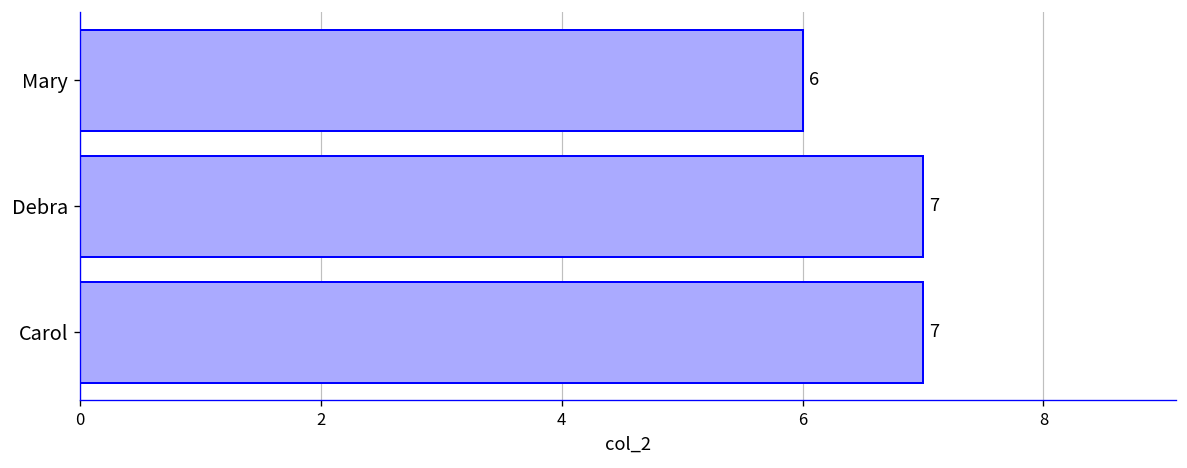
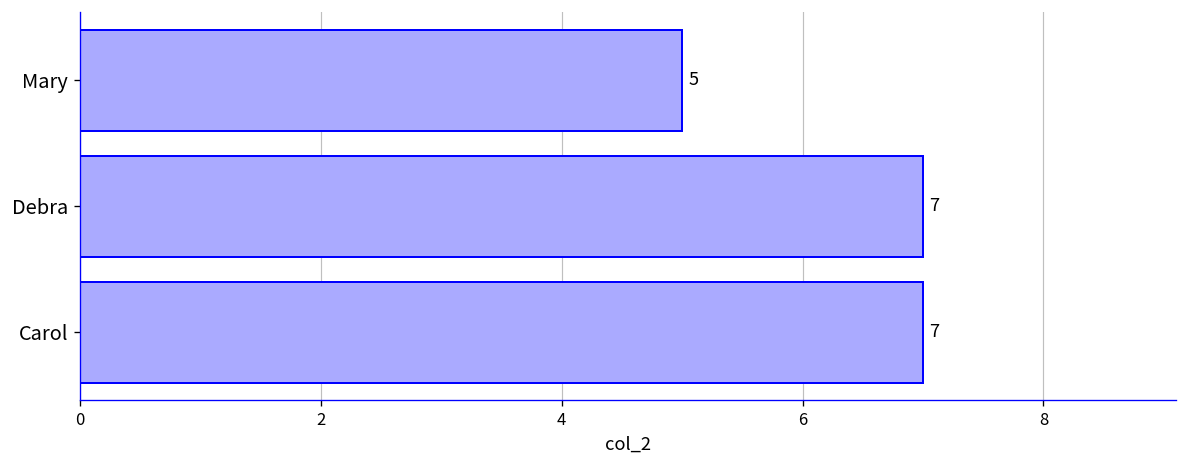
  {
-   "Mary": 6,
+   "Mary": 5,
    "Debra": 7,
    "Carol": 7
  }
